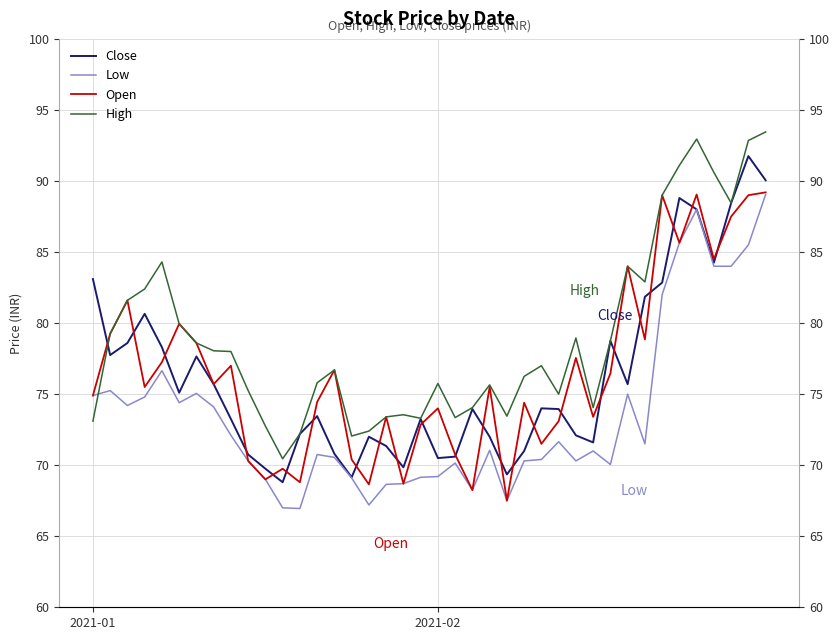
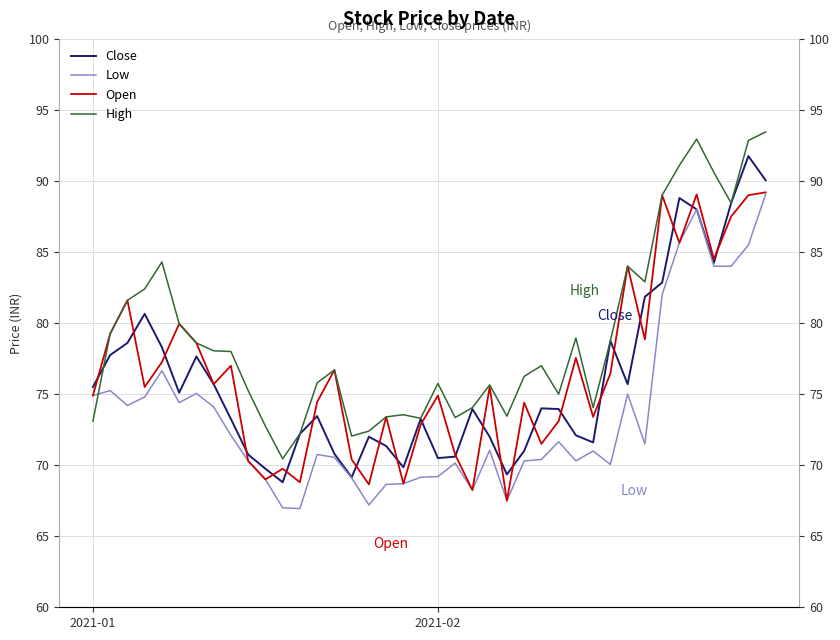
  {
    "Close": {
-     "2021-01": 83.1,
+     "2021-01": 75.5,
      "2021-02": 70.5
    },
    "Low": {
      "2021-02": 69.2
    },
    "Open": {
-     "2021-02": 74.0
+     "2021-02": 74.9
    },
    "High": {
      "2021-01": 73.1,
      "2021-02": 75.8
    }
  }
